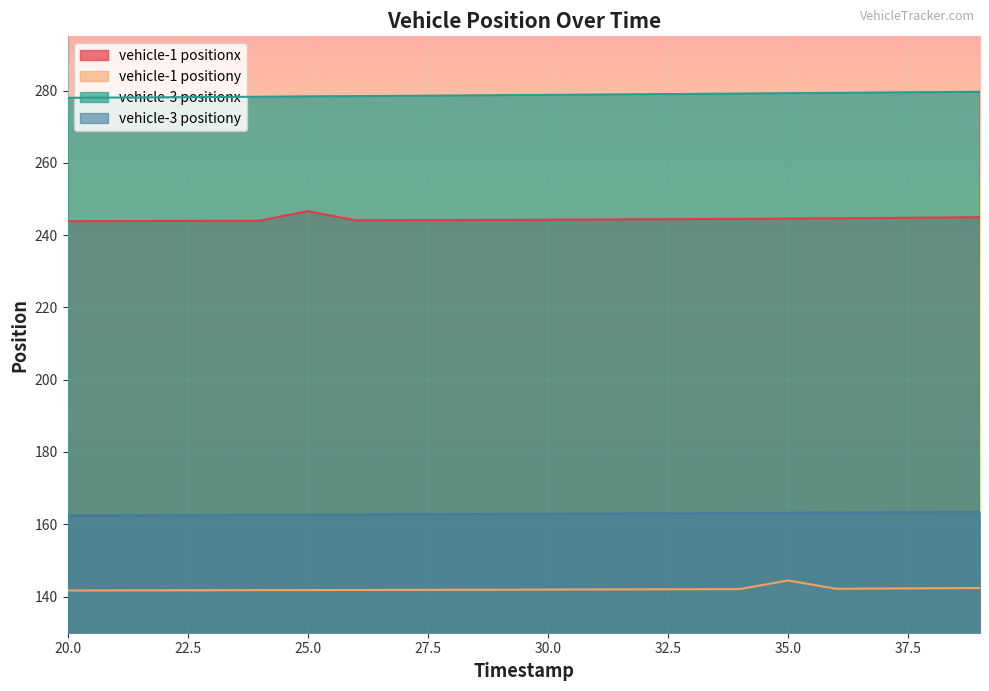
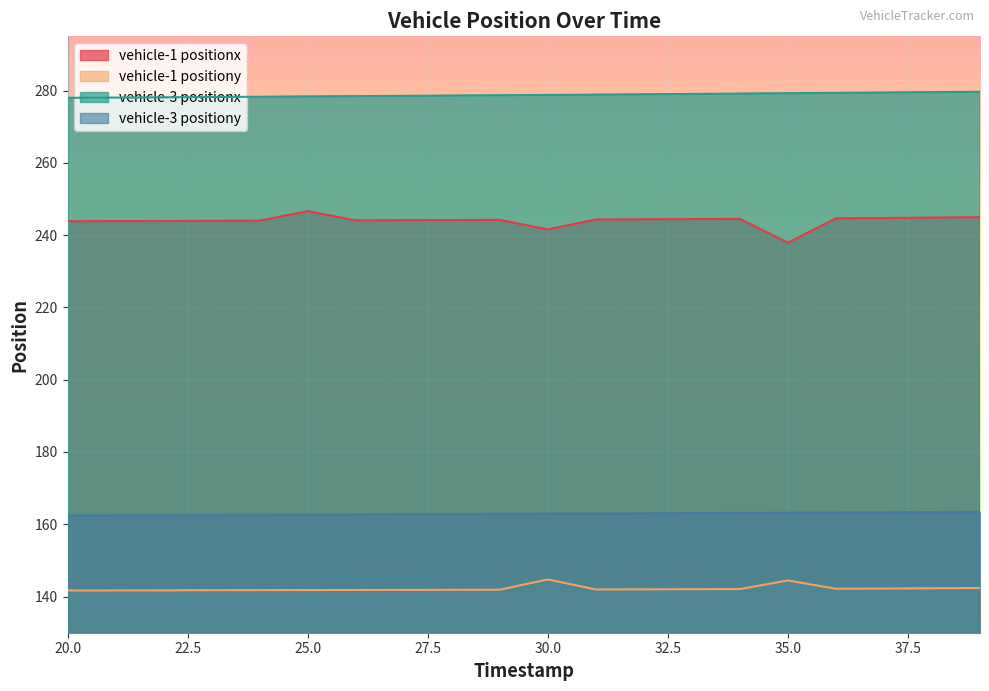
  {
    "vehicle-1 positionx": {
      "20.0": 244,
      "25.0": 247,
-     "30.0": 244,
-     "35.0": 245
+     "30.0": 242,
+     "35.0": 238
    },
    "vehicle-1 positiony": {
      "20.0": 142,
      "25.0": 142,
-     "30.0": 142,
+     "30.0": 145,
      "35.0": 144
    }
  }
